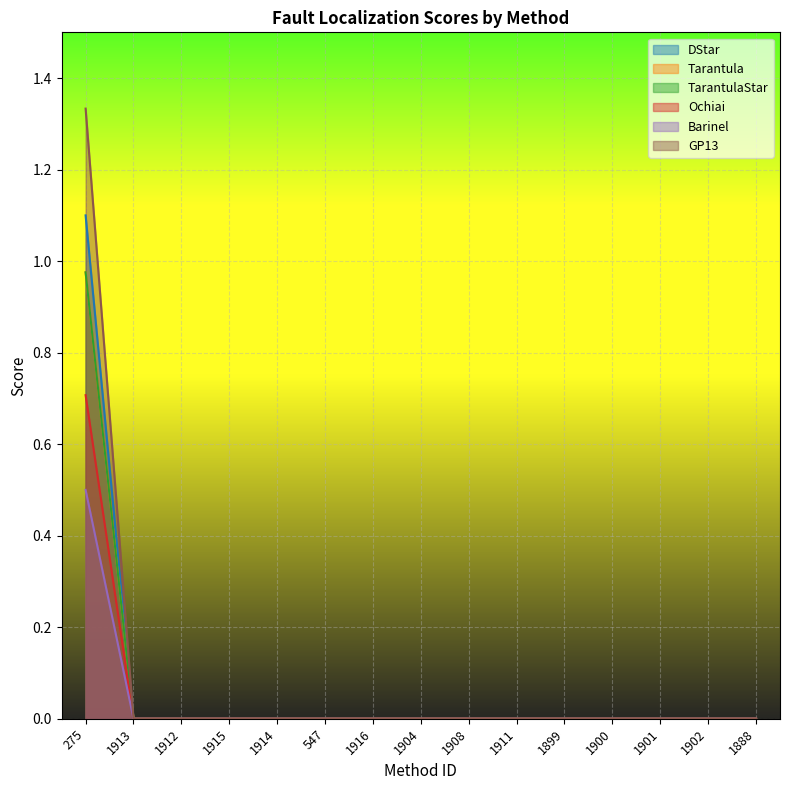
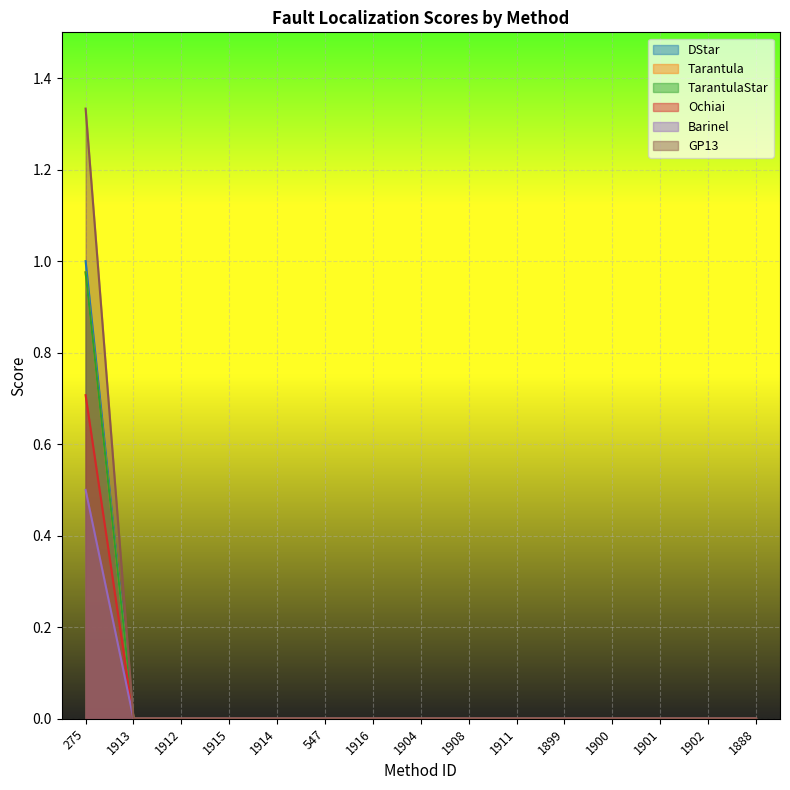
  {
    "DStar": {
-     "275": 1.1
+     "275": 1.0
    },
    "TarantulaStar": {
      "275": 0.98
    },
    "Ochiai": {
      "275": 0.71
    },
    "Barinel": {
      "275": 0.5
    },
    "GP13": {
      "275": 1.33
    }
  }
